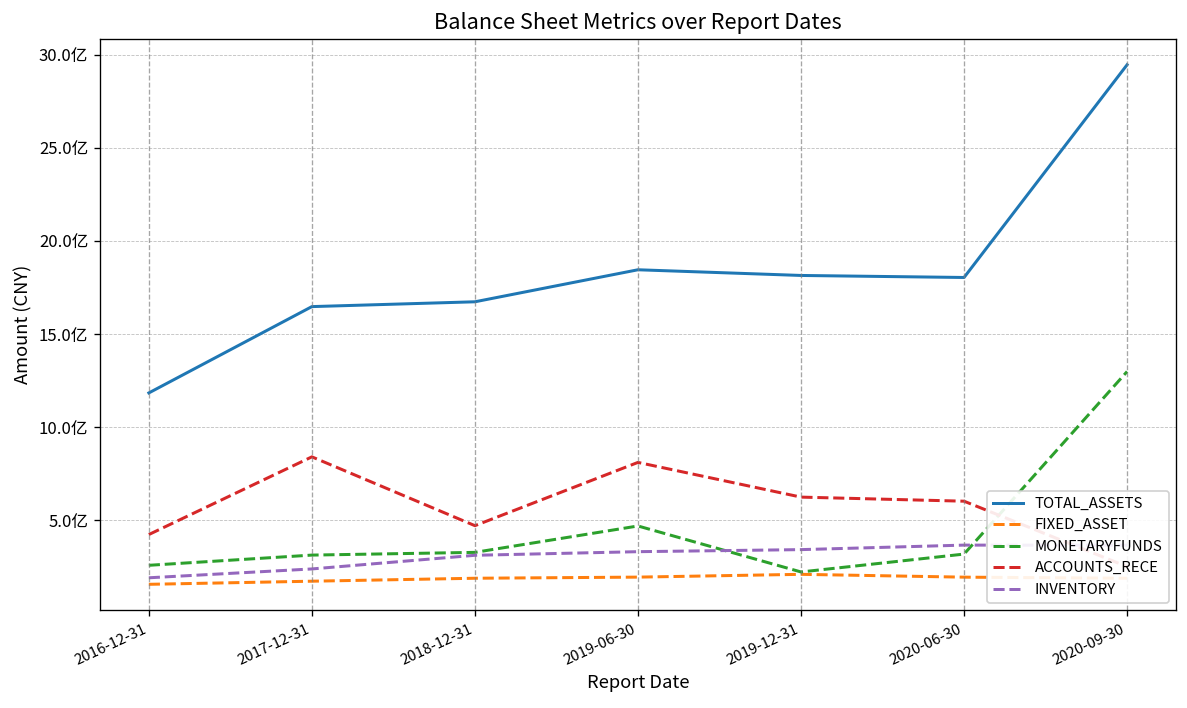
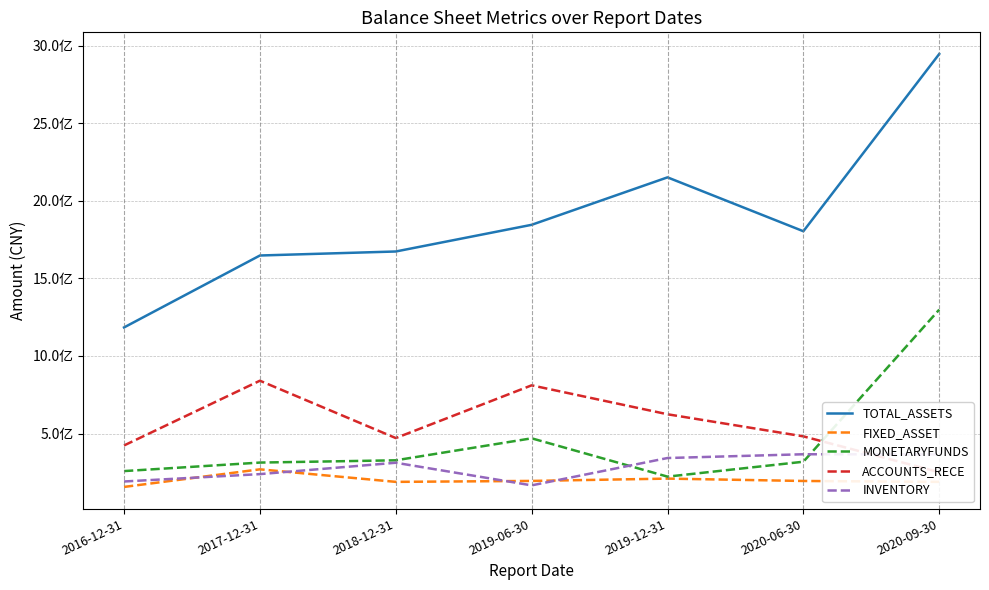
  {
    "TOTAL_ASSETS": {
      "2016-12-31": "11.8亿",
      "2017-12-31": "16.5亿",
      "2018-12-31": "16.7亿",
      "2019-06-30": "18.5亿",
-     "2019-12-31": "18.1亿",
+     "2019-12-31": "21.5亿",
      "2020-06-30": "18.0亿",
      "2020-09-30": "29.5亿"
    },
    "FIXED_ASSET": {
      "2016-12-31": "1.6亿",
-     "2017-12-31": "1.7亿",
+     "2017-12-31": "2.7亿",
      "2018-12-31": "1.9亿",
      "2019-06-30": "1.9亿",
      "2020-06-30": "1.9亿"
    },
    "MONETARYFUNDS": {
      "2016-12-31": "2.6亿",
      "2017-12-31": "3.1亿",
      "2019-06-30": "4.7亿",
      "2020-06-30": "3.2亿",
      "2020-09-30": "13.0亿"
    },
    "ACCOUNTS_RECE": {
      "2016-12-31": "4.2亿",
      "2017-12-31": "8.4亿",
      "2018-12-31": "4.7亿",
      "2019-06-30": "8.1亿",
      "2019-12-31": "6.2亿",
-     "2020-06-30": "6.0亿"
+     "2020-06-30": "4.8亿"
    },
    "INVENTORY": {
      "2016-12-31": "1.9亿",
      "2017-12-31": "2.4亿",
-     "2019-06-30": "3.3亿",
+     "2019-06-30": "1.7亿",
      "2019-12-31": "3.4亿",
      "2020-06-30": "3.7亿"
    }
  }
